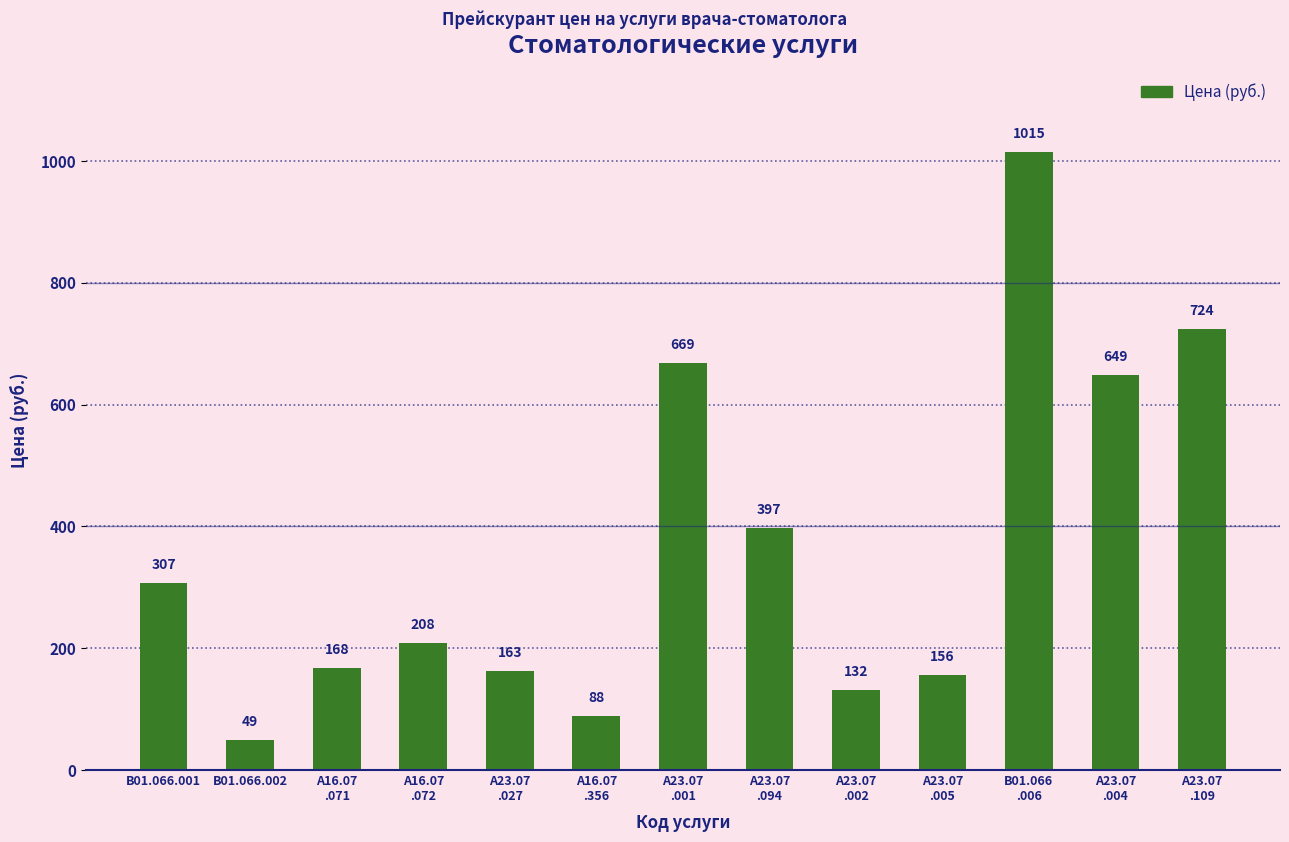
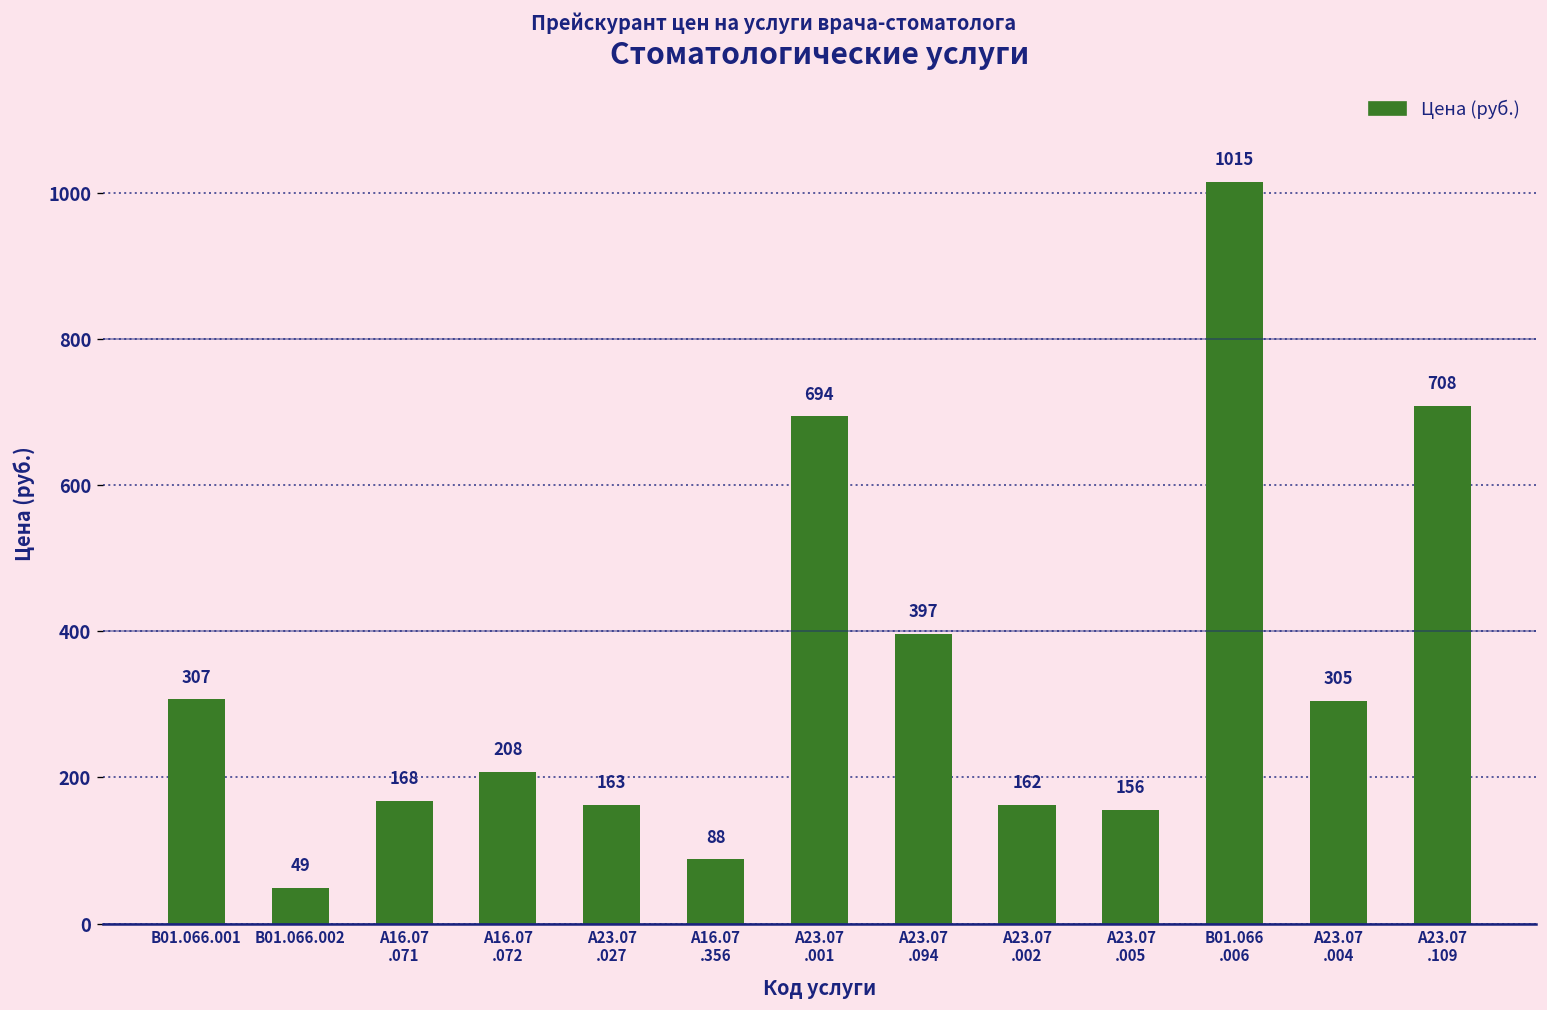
  {
    "В01.066.001": 307,
    "В01.066.002": 49,
    "А16.07 .071": 168,
    "А16.07 .072": 208,
    "А23.07 .027": 163,
    "А16.07 .356": 88,
-   "А23.07 .001": 669,
+   "А23.07 .001": 694,
    "А23.07 .094": 397,
-   "А23.07 .002": 132,
+   "А23.07 .002": 162,
    "А23.07 .005": 156,
    "В01.066 .006": 1015,
-   "А23.07 .004": 649,
-   "А23.07 .109": 724
+   "А23.07 .004": 305,
+   "А23.07 .109": 708
  }
